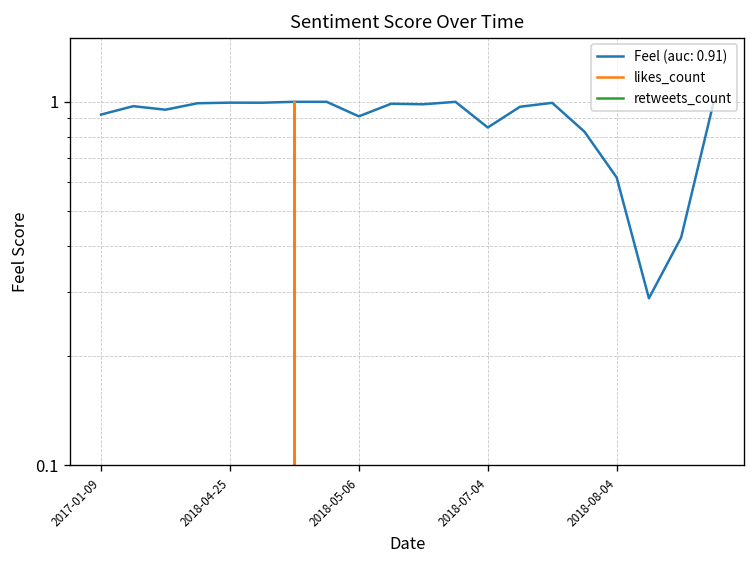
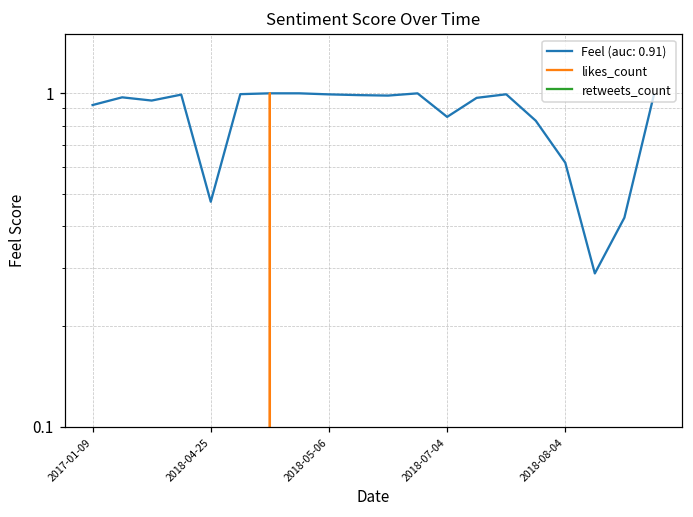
  {
    "Feel (auc: 0.91)": {
-     "2018-04-25": 0.99,
-     "2018-05-06": 0.91,
+     "2018-04-25": 0.47,
+     "2018-05-06": 0.99,
      "2018-07-04": 0.85,
      "2018-08-04": 0.62
    }
  }
